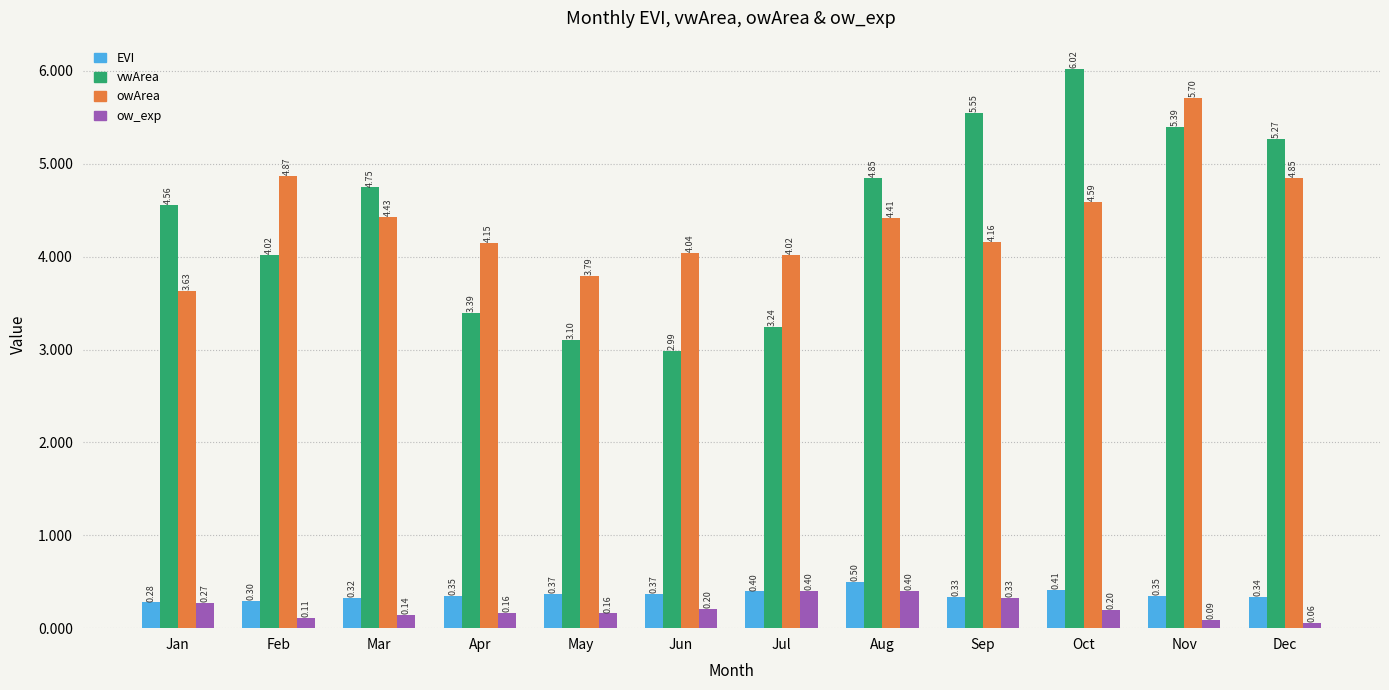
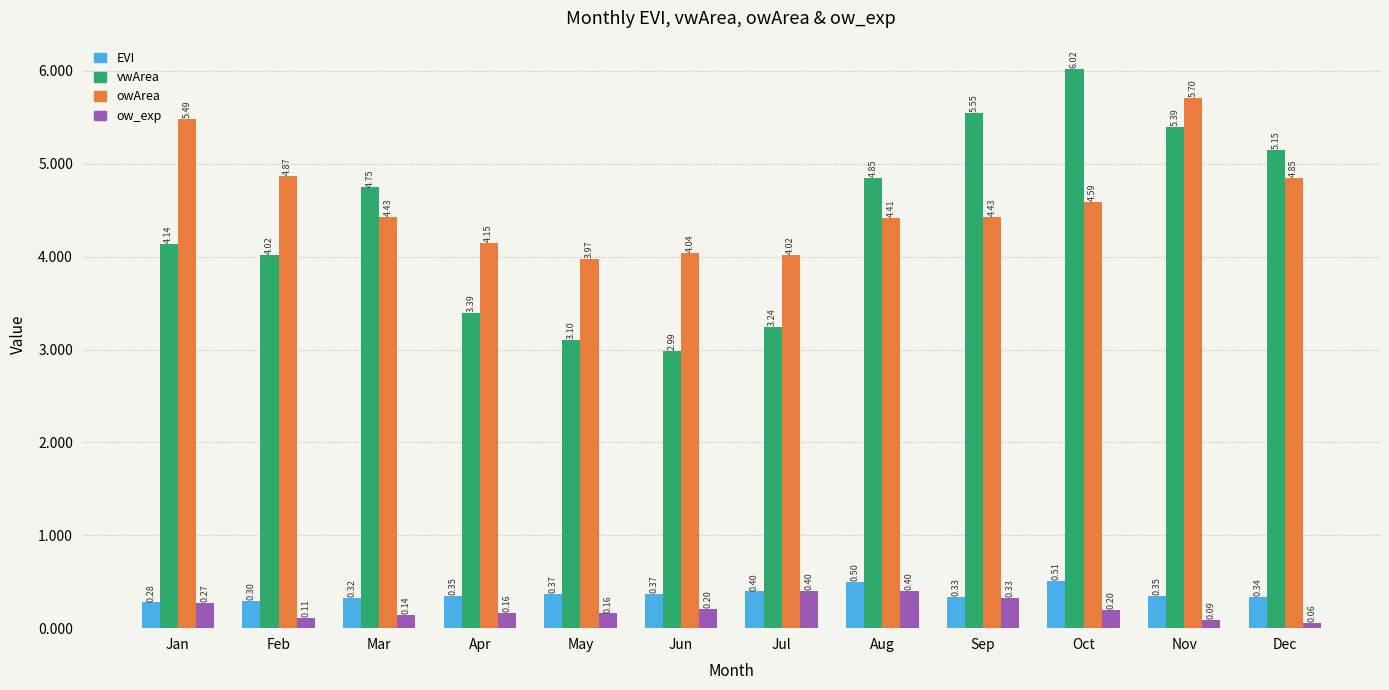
  {
    "EVI": {
      "Jan": 0.28,
      "Feb": 0.30,
      "Mar": 0.32,
      "Apr": 0.35,
      "May": 0.37,
      "Jun": 0.37,
      "Jul": 0.40,
      "Aug": 0.50,
      "Sep": 0.33,
-     "Oct": 0.41,
+     "Oct": 0.51,
      "Nov": 0.35,
      "Dec": 0.34
    },
    "vwArea": {
-     "Jan": 4.56,
+     "Jan": 4.14,
      "Feb": 4.02,
      "Mar": 4.75,
      "Apr": 3.39,
      "May": 3.10,
      "Jun": 2.99,
      "Jul": 3.24,
      "Aug": 4.85,
      "Sep": 5.55,
      "Oct": 6.02,
      "Nov": 5.39,
-     "Dec": 5.27
+     "Dec": 5.15
    },
    "owArea": {
-     "Jan": 3.63,
+     "Jan": 5.49,
      "Feb": 4.87,
      "Mar": 4.43,
      "Apr": 4.15,
-     "May": 3.79,
+     "May": 3.97,
      "Jun": 4.04,
      "Jul": 4.02,
      "Aug": 4.41,
-     "Sep": 4.16,
+     "Sep": 4.43,
      "Oct": 4.59,
      "Nov": 5.70,
      "Dec": 4.85
    },
    "ow_exp": {
      "Jan": 0.27,
      "Feb": 0.11,
      "Mar": 0.14,
      "Apr": 0.16,
      "May": 0.16,
      "Jun": 0.20,
      "Jul": 0.40,
      "Aug": 0.40,
      "Sep": 0.33,
      "Oct": 0.20,
      "Nov": 0.09,
      "Dec": 0.06
    }
  }
